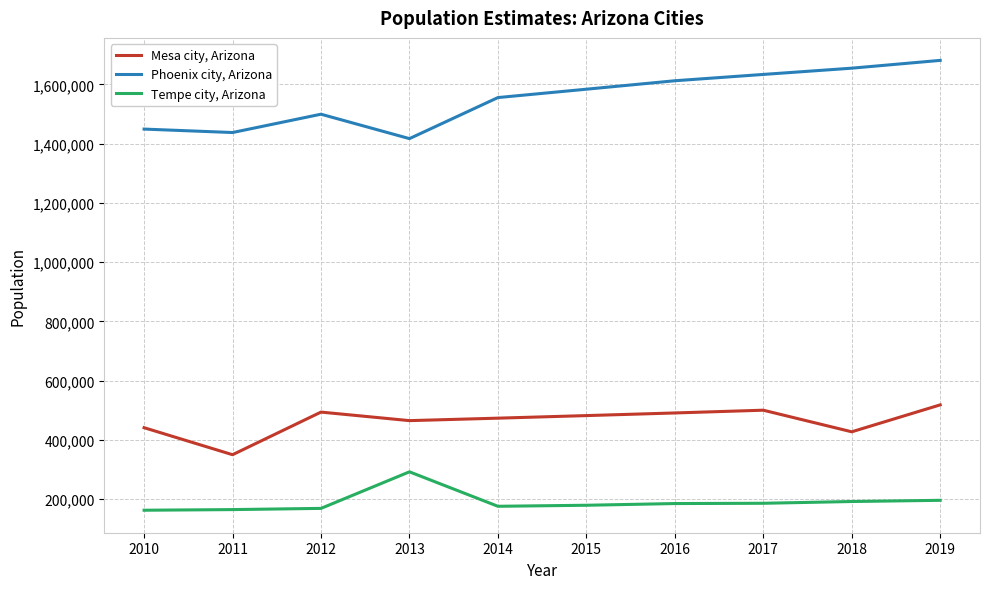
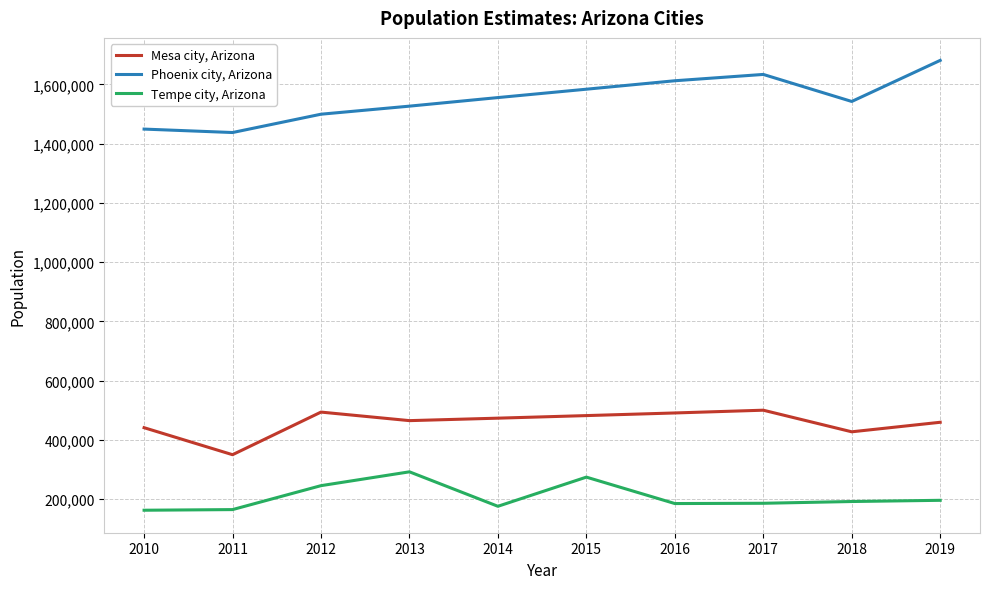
  {
    "Mesa city, Arizona": {
      "2010": "440,000",
      "2011": "350,000",
      "2012": "490,000",
      "2013": "460,000",
      "2014": "470,000",
      "2015": "480,000",
      "2016": "490,000",
      "2017": "500,000",
      "2018": "430,000",
-     "2019": "520,000"
+     "2019": "460,000"
    },
    "Phoenix city, Arizona": {
      "2010": "1,450,000",
      "2011": "1,440,000",
      "2012": "1,500,000",
-     "2013": "1,420,000",
+     "2013": "1,530,000",
      "2014": "1,560,000",
      "2015": "1,580,000",
      "2016": "1,610,000",
      "2017": "1,630,000",
-     "2018": "1,650,000",
+     "2018": "1,540,000",
      "2019": "1,680,000"
    },
    "Tempe city, Arizona": {
      "2010": "160,000",
      "2011": "160,000",
-     "2012": "170,000",
+     "2012": "250,000",
      "2013": "290,000",
      "2014": "180,000",
-     "2015": "180,000",
+     "2015": "270,000",
      "2016": "180,000",
      "2017": "190,000",
      "2018": "190,000",
      "2019": "200,000"
    }
  }
